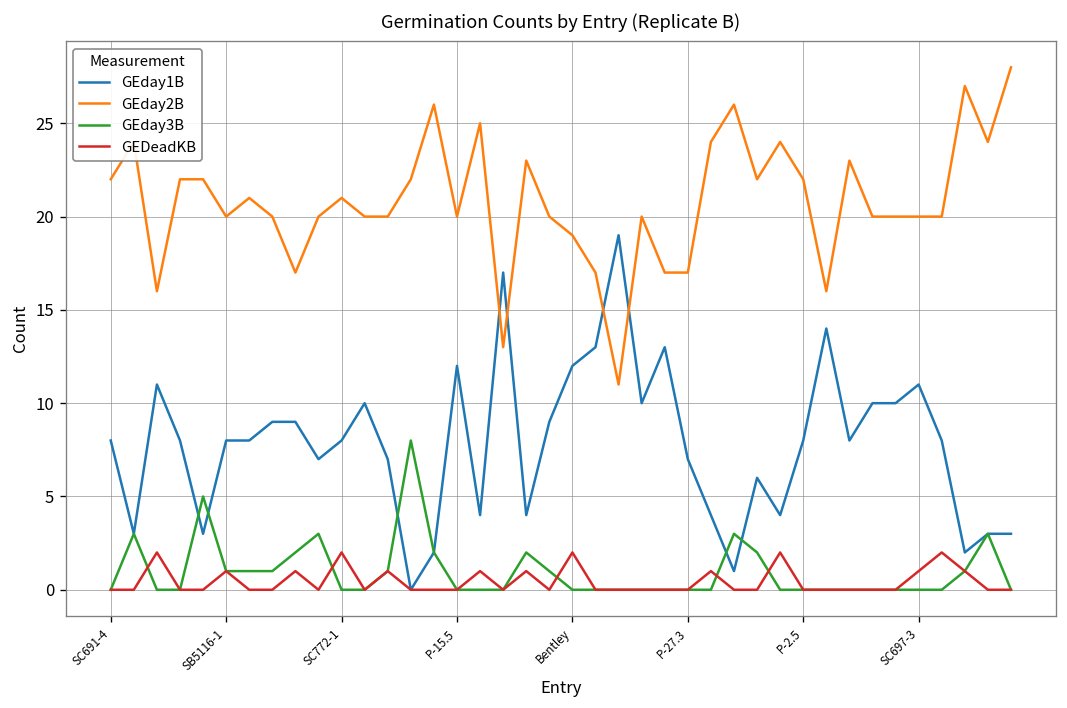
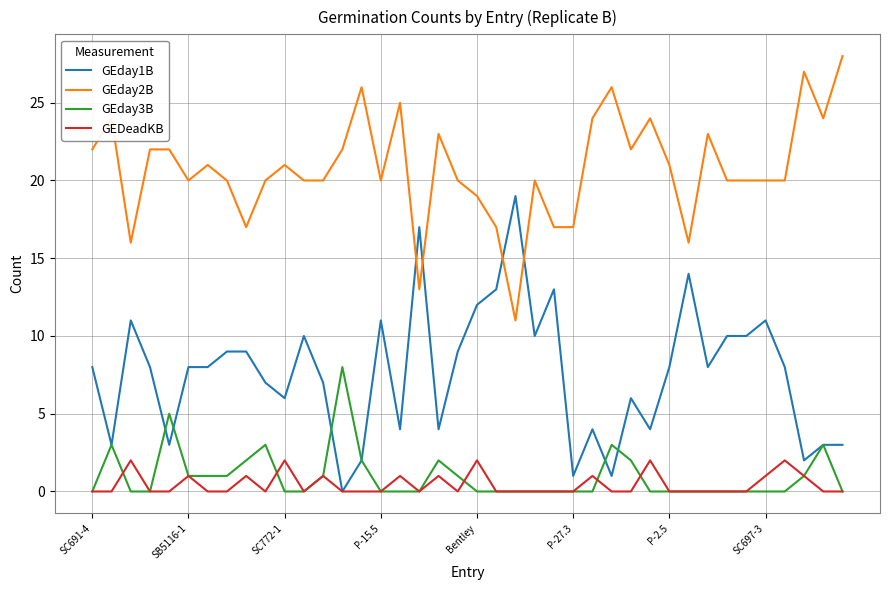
  {
    "GEday1B": {
      "SC691-4": 8,
      "SB5116-1": 8,
-     "SC772-1": 8,
-     "P-15.5": 12,
+     "SC772-1": 6,
+     "P-15.5": 11,
      "Bentley": 12,
-     "P-27.3": 7,
+     "P-27.3": 1,
      "P-2.5": 8,
      "SC697-3": 11
    },
    "GEday2B": {
      "SC691-4": 22,
      "SB5116-1": 20,
      "SC772-1": 21,
      "P-15.5": 20,
      "Bentley": 19,
      "P-27.3": 17,
-     "P-2.5": 22,
+     "P-2.5": 21,
      "SC697-3": 20
    },
    "GEday3B": {
      "SC772-1": 0,
      "Bentley": 0,
      "SC697-3": 0
    },
    "GEDeadKB": {
      "SC772-1": 2,
      "Bentley": 2,
      "SC697-3": 1
    }
  }
